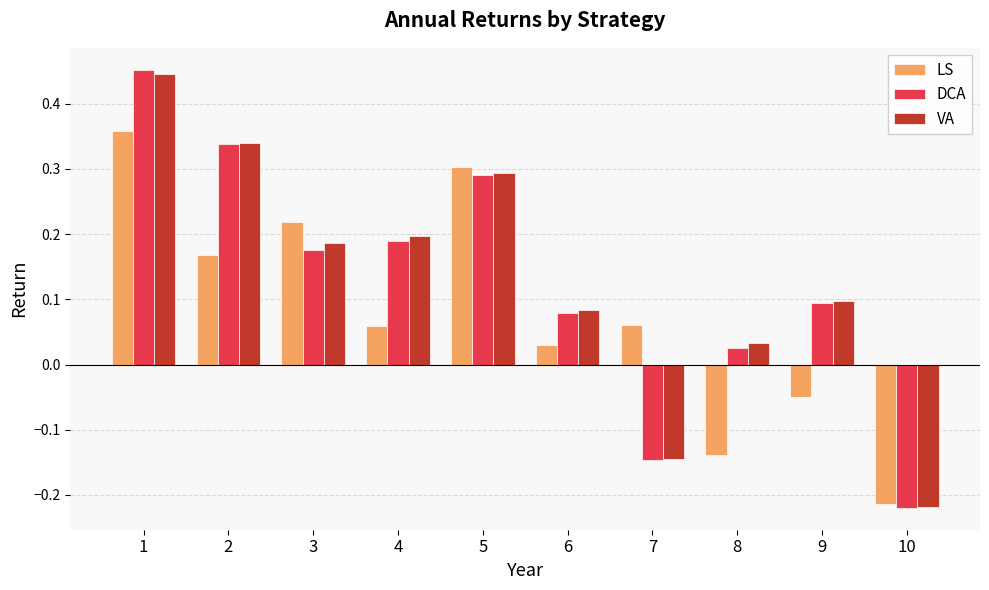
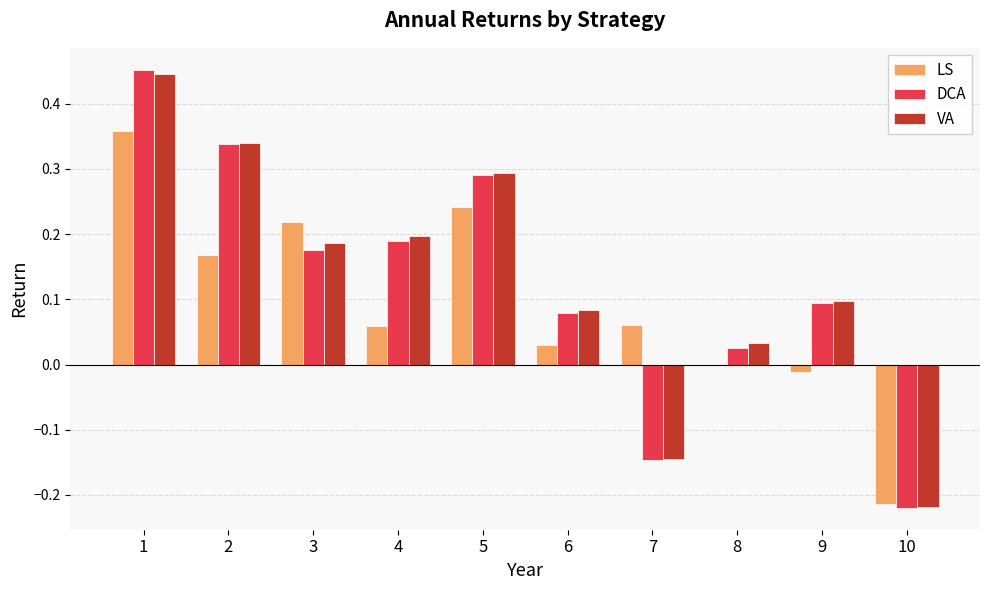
  {
    "LS": {
      "1": 0.36,
      "2": 0.17,
      "3": 0.22,
      "4": 0.06,
-     "5": 0.30,
+     "5": 0.24,
      "6": 0.03,
      "7": 0.06,
-     "8": -0.14,
-     "9": -0.05,
+     "8": 0.00,
+     "9": -0.01,
      "10": -0.21
    }
  }
